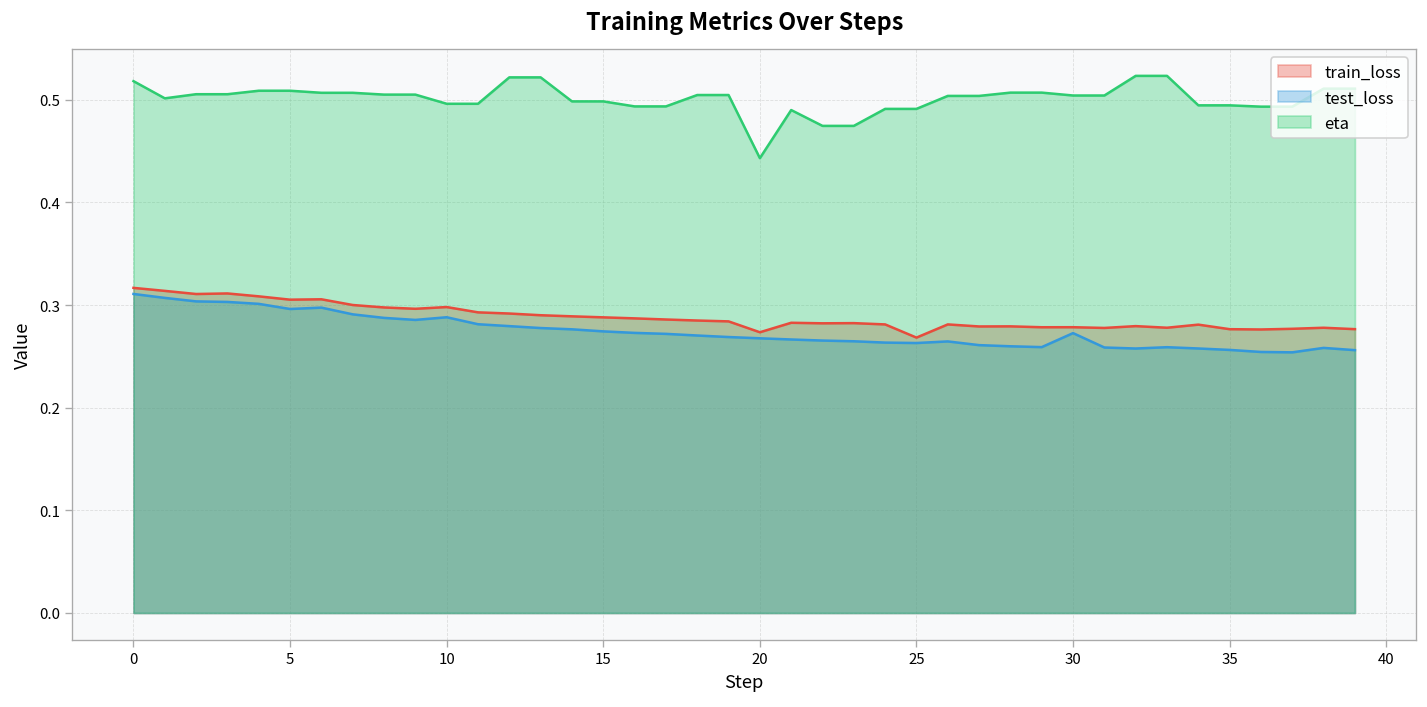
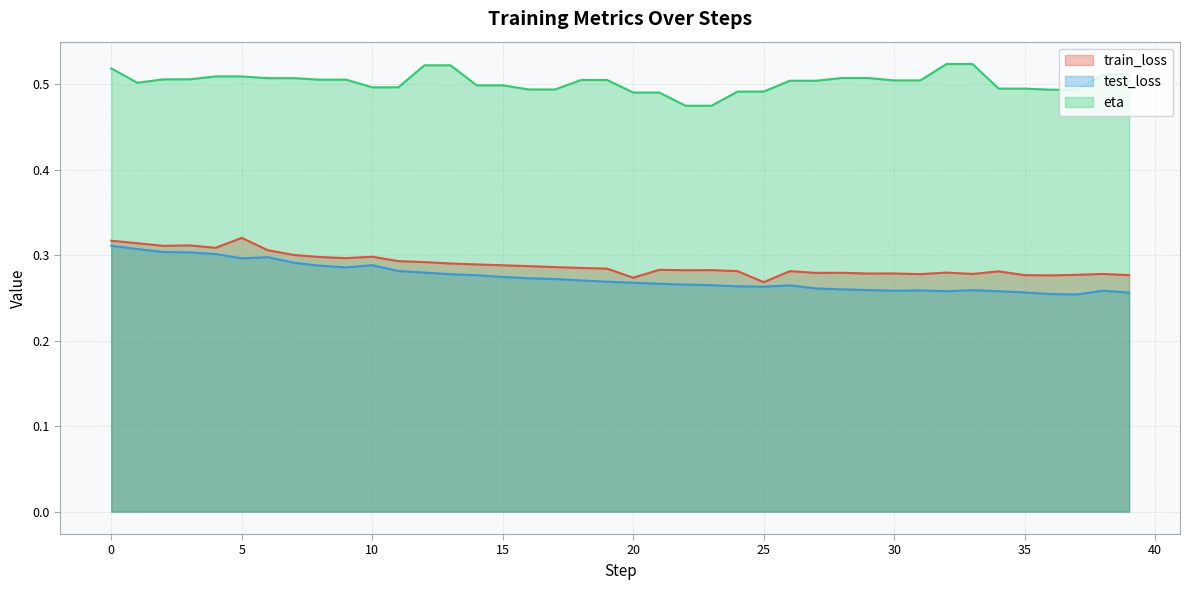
  {
    "train_loss": {
      "0": 0.32,
-     "5": 0.31,
+     "5": 0.32,
      "10": 0.30,
      "15": 0.29,
      "20": 0.27,
      "25": 0.27,
      "30": 0.28,
      "35": 0.28
    },
    "test_loss": {
      "0": 0.31,
      "5": 0.30,
      "10": 0.29,
      "15": 0.27,
      "20": 0.27,
      "25": 0.26,
-     "30": 0.27,
+     "30": 0.26,
      "35": 0.26
    },
    "eta": {
      "0": 0.52,
      "5": 0.51,
      "10": 0.50,
      "15": 0.50,
-     "20": 0.44,
+     "20": 0.49,
      "25": 0.49,
      "30": 0.50,
      "35": 0.49
    }
  }
